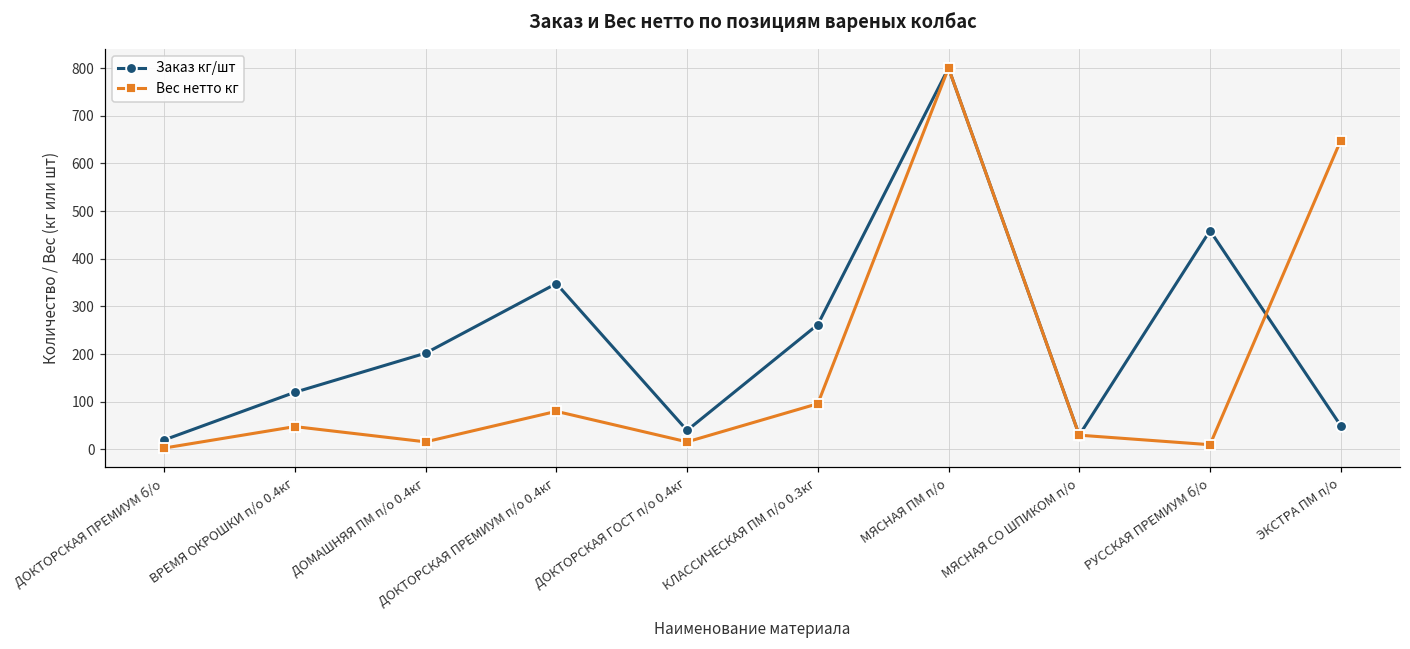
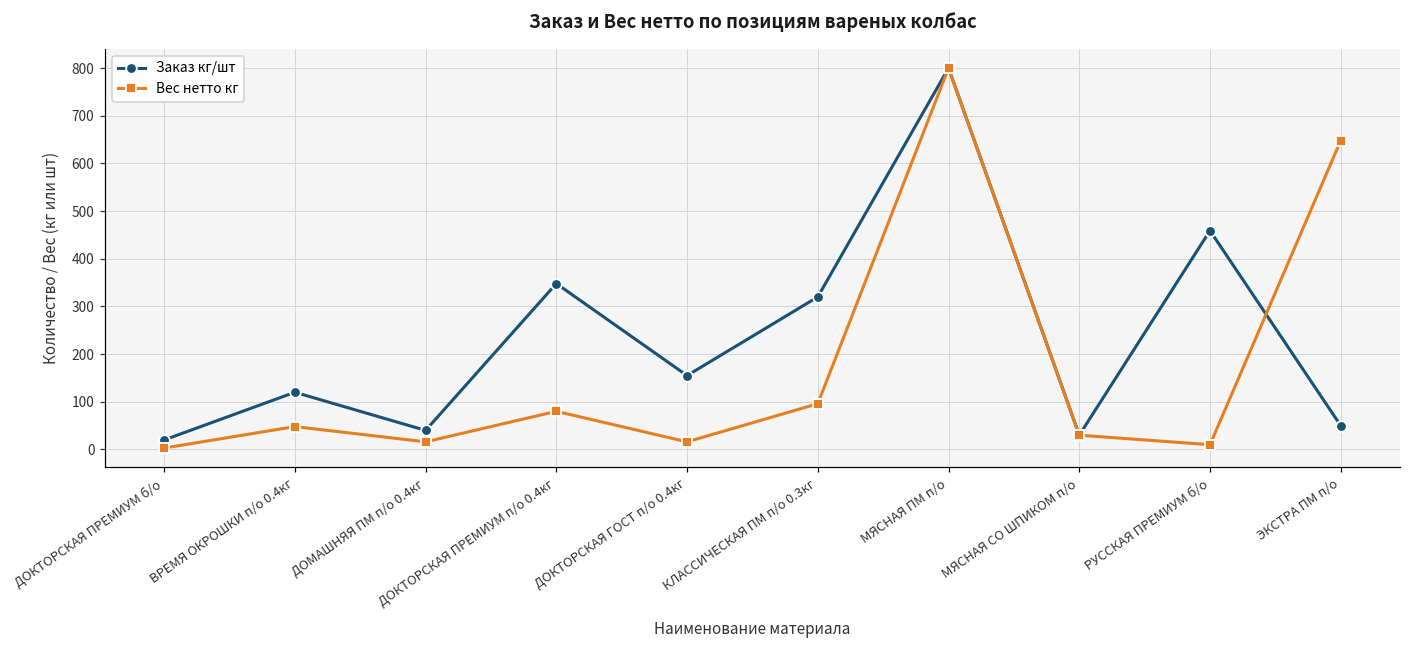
  {
    "Заказ кг/шт": {
      "ДОКТОРСКАЯ ПРЕМИУМ б/о": 20,
      "ВРЕМЯ ОКРОШКИ п/о 0.4кг": 120,
-     "ДОМАШНЯЯ ПМ п/о 0.4кг": 200,
+     "ДОМАШНЯЯ ПМ п/о 0.4кг": 40,
      "ДОКТОРСКАЯ ПРЕМИУМ п/о 0.4кг": 350,
-     "ДОКТОРСКАЯ ГОСТ п/о 0.4кг": 40,
-     "КЛАССИЧЕСКАЯ ПМ п/о 0.3кг": 260,
+     "ДОКТОРСКАЯ ГОСТ п/о 0.4кг": 160,
+     "КЛАССИЧЕСКАЯ ПМ п/о 0.3кг": 320,
      "РУССКАЯ ПРЕМИУМ б/о": 460,
      "ЭКСТРА ПМ п/о": 50
    },
    "Вес нетто кг": {
      "ДОКТОРСКАЯ ПРЕМИУМ б/о": 0,
      "ВРЕМЯ ОКРОШКИ п/о 0.4кг": 50,
      "ДОМАШНЯЯ ПМ п/о 0.4кг": 20,
      "ДОКТОРСКАЯ ПРЕМИУМ п/о 0.4кг": 80,
      "ДОКТОРСКАЯ ГОСТ п/о 0.4кг": 20,
      "КЛАССИЧЕСКАЯ ПМ п/о 0.3кг": 100,
      "РУССКАЯ ПРЕМИУМ б/о": 10,
      "ЭКСТРА ПМ п/о": 650
    }
  }
